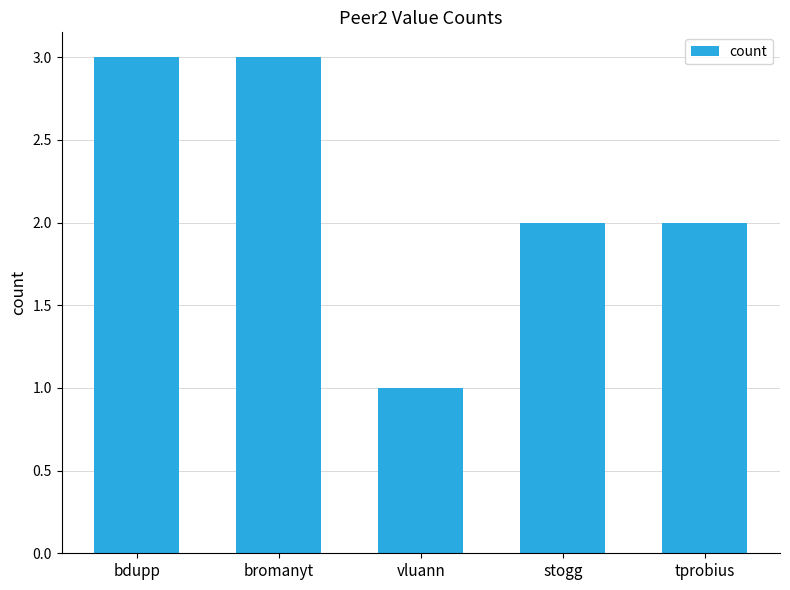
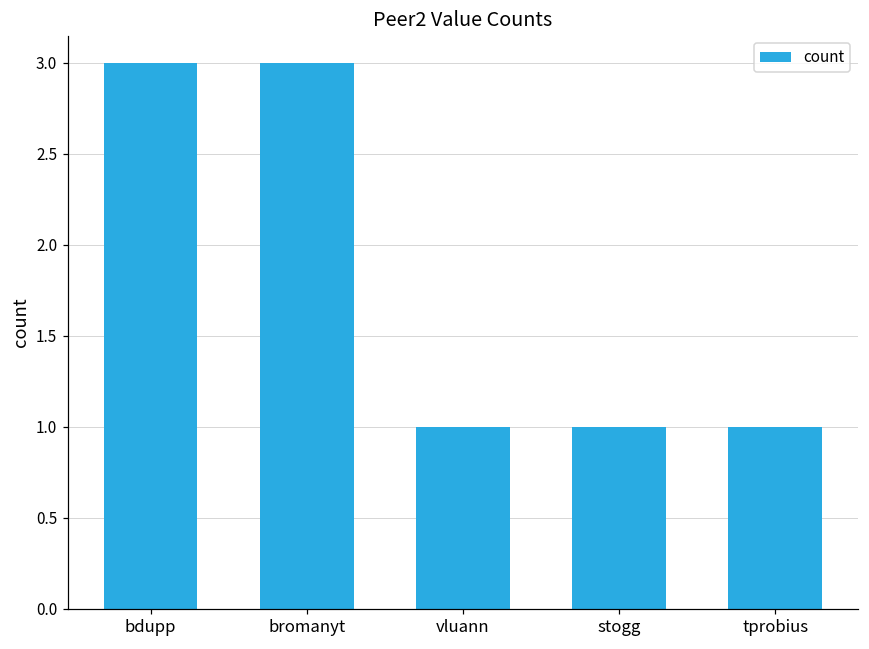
  {
    "bdupp": 3,
    "bromanyt": 3,
    "vluann": 1,
-   "stogg": 2,
-   "tprobius": 2
+   "stogg": 1,
+   "tprobius": 1
  }
